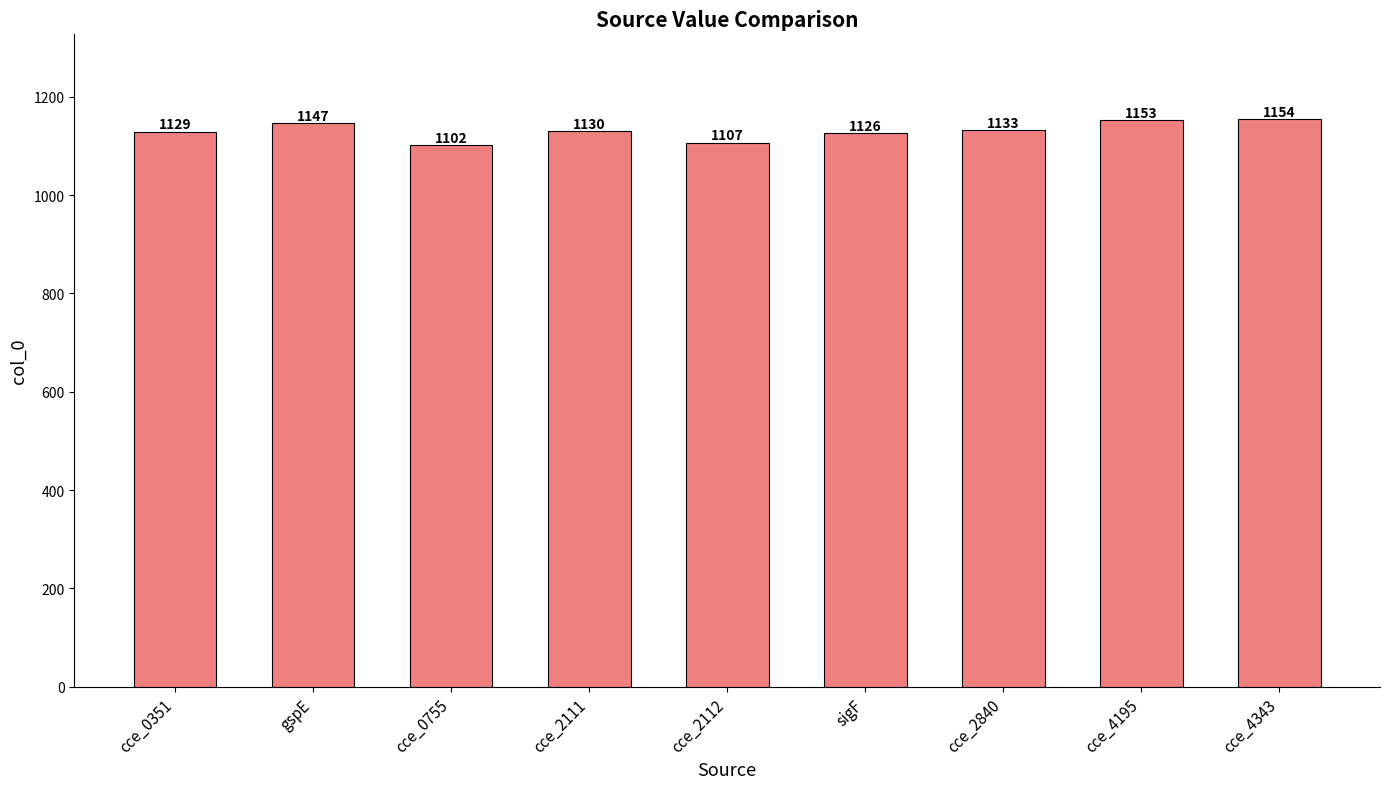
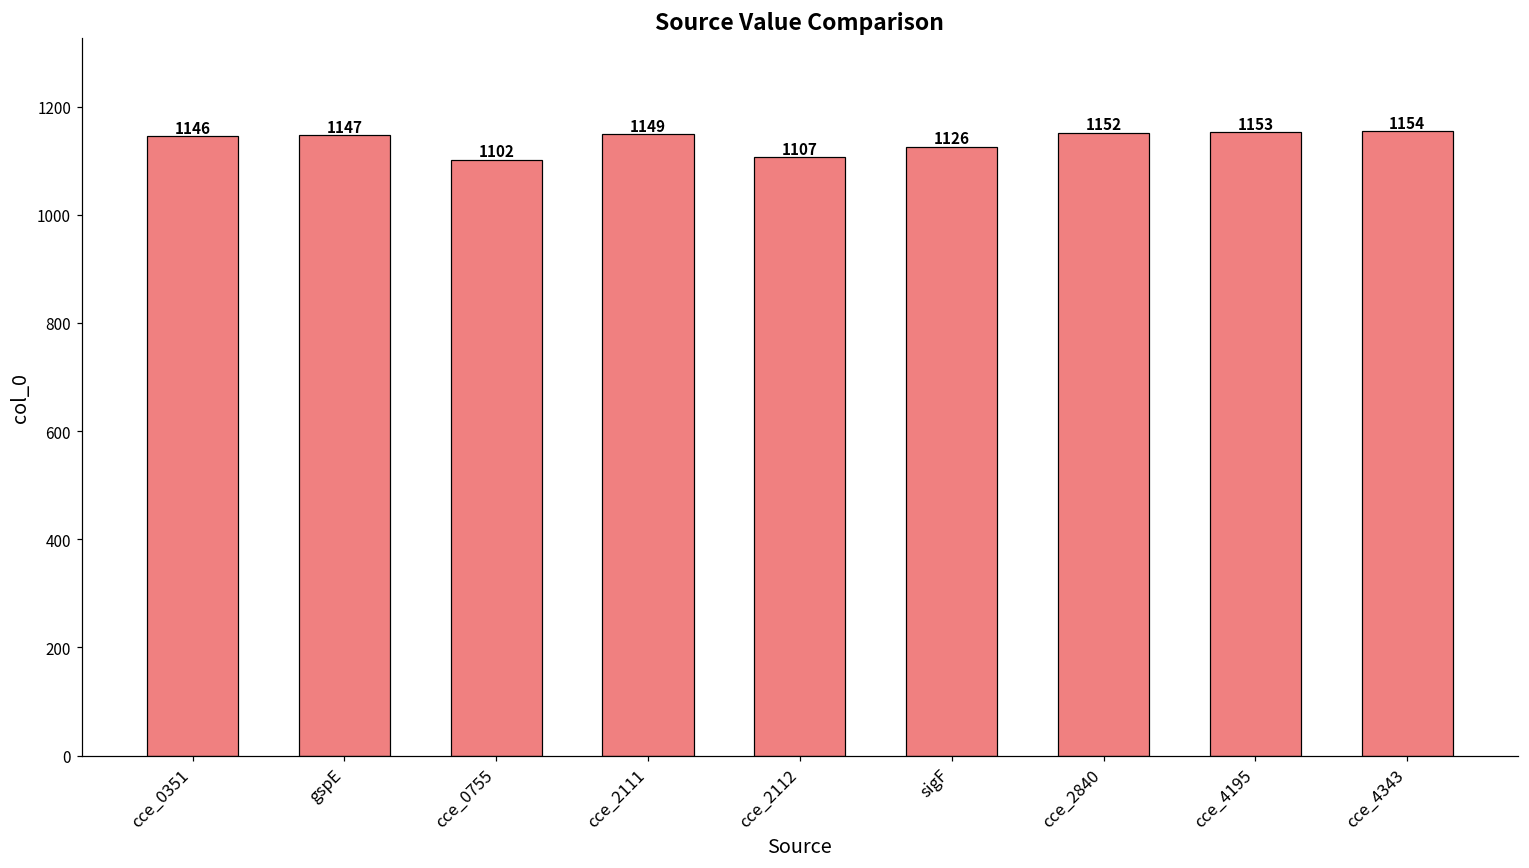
  {
-   "cce_0351": 1129,
+   "cce_0351": 1146,
    "gspE": 1147,
    "cce_0755": 1102,
-   "cce_2111": 1130,
+   "cce_2111": 1149,
    "cce_2112": 1107,
    "sigF": 1126,
-   "cce_2840": 1133,
+   "cce_2840": 1152,
    "cce_4195": 1153,
    "cce_4343": 1154
  }
